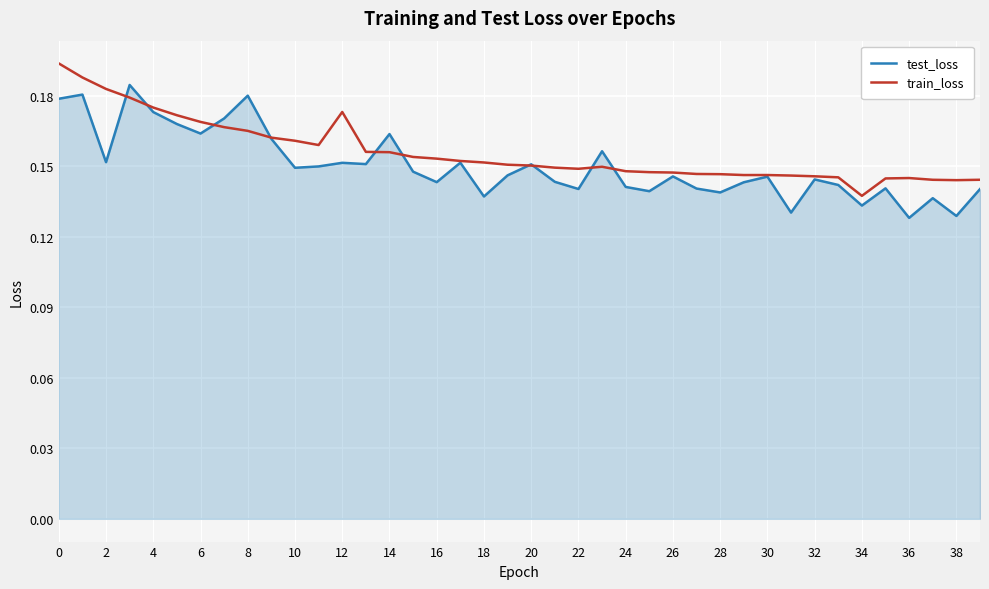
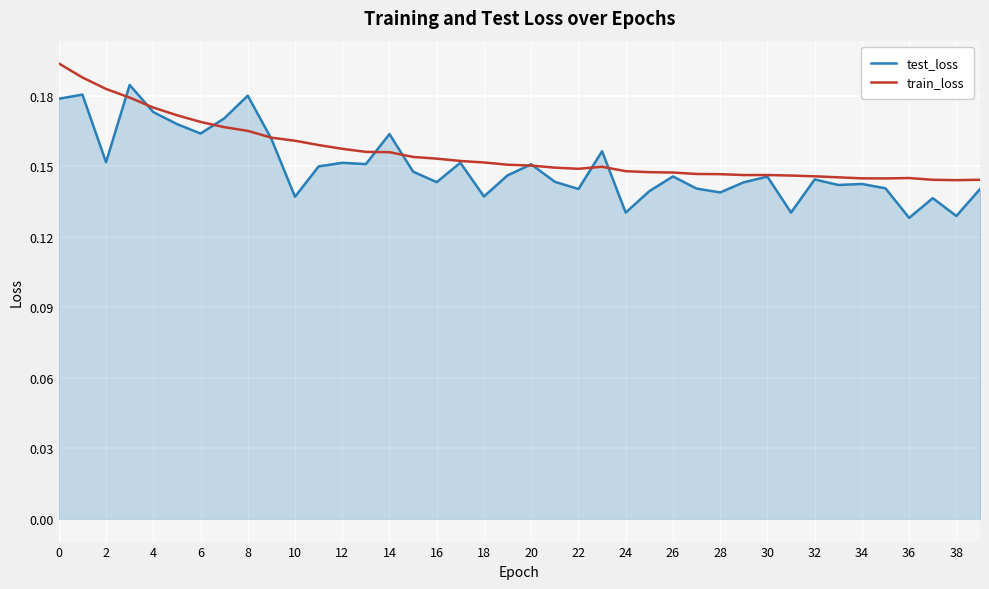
  {
    "test_loss": {
      "0": 0.179,
      "2": 0.152,
      "4": 0.173,
      "6": 0.164,
      "8": 0.180,
-     "10": 0.149,
+     "10": 0.137,
      "12": 0.152,
      "14": 0.164,
      "16": 0.143,
      "18": 0.137,
      "22": 0.140,
-     "24": 0.141,
+     "24": 0.130,
      "26": 0.146,
      "28": 0.139,
      "32": 0.144,
-     "34": 0.133,
+     "34": 0.143,
      "36": 0.128,
      "38": 0.129
    },
    "train_loss": {
      "0": 0.194,
      "2": 0.183,
      "4": 0.175,
      "6": 0.169,
      "8": 0.165,
      "10": 0.161,
-     "12": 0.173,
+     "12": 0.157,
      "14": 0.156,
      "16": 0.153,
      "18": 0.152,
      "22": 0.149,
      "24": 0.148,
      "26": 0.147,
      "28": 0.147,
      "32": 0.146,
-     "34": 0.137,
+     "34": 0.145,
      "36": 0.145,
      "38": 0.144
    }
  }
